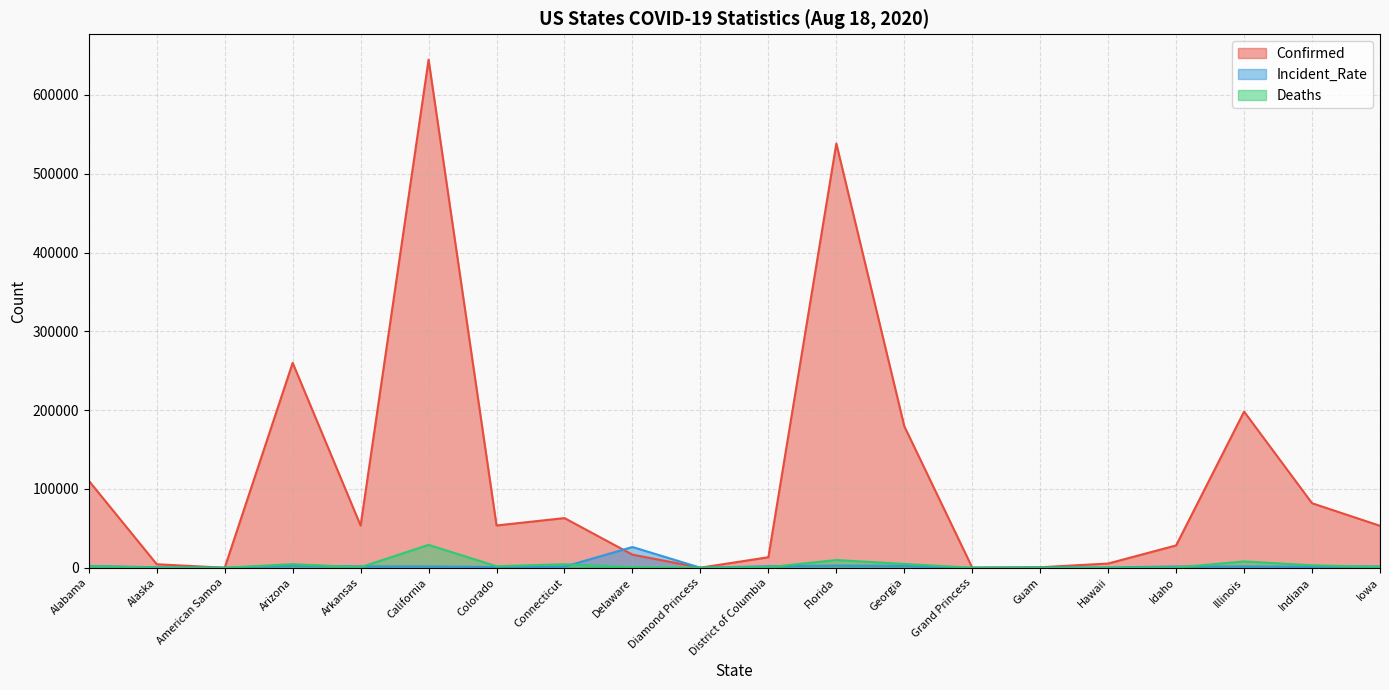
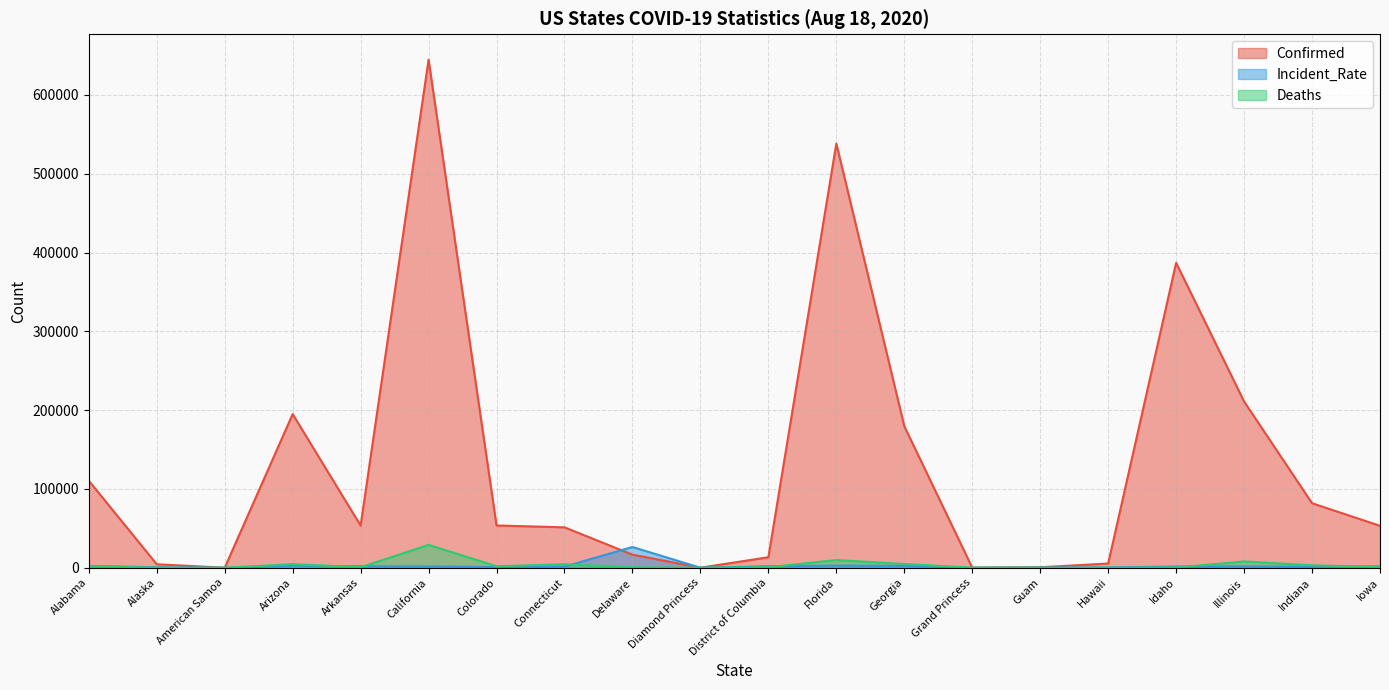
  {
    "Confirmed": {
      "Alabama": 110000,
      "Alaska": 0,
-     "Arizona": 260000,
+     "Arizona": 190000,
      "Arkansas": 50000,
      "California": 640000,
      "Colorado": 50000,
-     "Connecticut": 60000,
+     "Connecticut": 50000,
      "Delaware": 20000,
      "District of Columbia": 10000,
      "Florida": 540000,
      "Georgia": 180000,
      "Hawaii": 10000,
-     "Idaho": 30000,
-     "Illinois": 200000,
+     "Idaho": 390000,
+     "Illinois": 210000,
      "Indiana": 80000,
      "Iowa": 50000
    },
    "Incident_Rate": {
      "California": 0,
      "Delaware": 30000,
      "Florida": 0,
      "Illinois": 0
    },
    "Deaths": {
      "California": 30000,
      "Delaware": 0,
      "Florida": 10000,
      "Illinois": 10000
    }
  }
